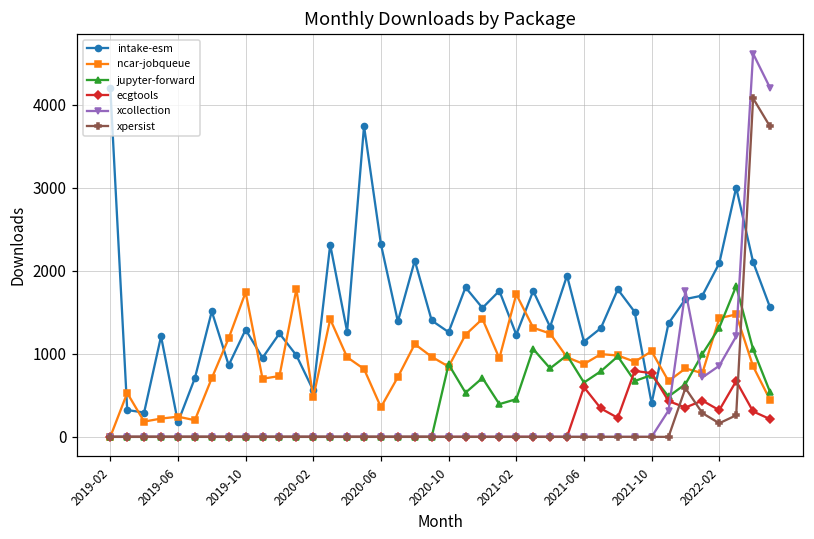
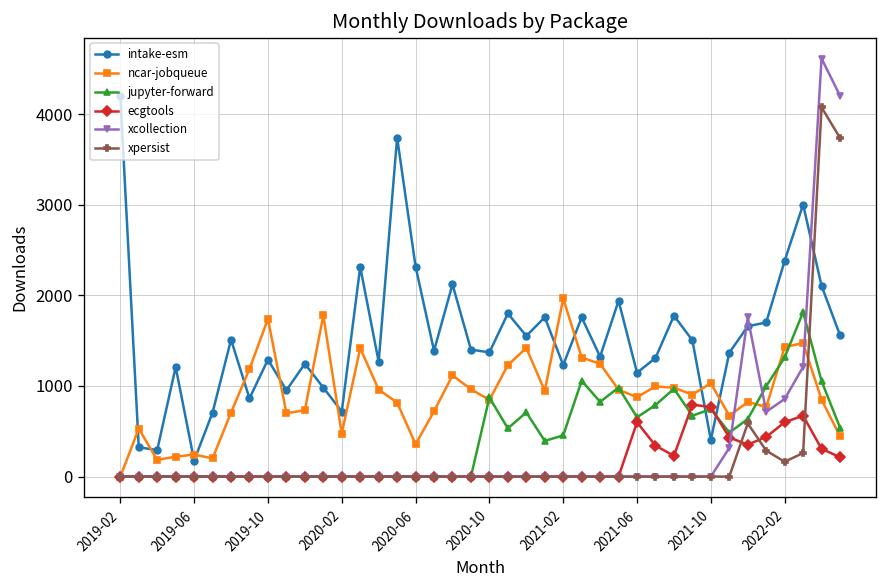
  {
    "intake-esm": {
      "2019-06": 200,
      "2019-10": 1300,
-     "2020-02": 600,
+     "2020-02": 700,
      "2020-06": 2300,
-     "2020-10": 1300,
+     "2020-10": 1400,
      "2021-02": 1200,
      "2021-06": 1100,
      "2021-10": 400,
-     "2022-02": 2100
+     "2022-02": 2400
    },
    "ncar-jobqueue": {
      "2019-06": 200,
      "2019-10": 1700,
      "2020-02": 500,
      "2020-06": 400,
-     "2021-02": 1700,
+     "2021-02": 2000,
      "2021-06": 900,
      "2021-10": 1000,
      "2022-02": 1400
    },
    "jupyter-forward": {
      "2021-02": 500,
      "2021-06": 700,
      "2022-02": 1300
    },
    "ecgtools": {
      "2021-06": 600,
-     "2022-02": 300
+     "2022-02": 600
    },
    "xcollection": {
      "2022-02": 900
    },
    "xpersist": {
      "2022-02": 200
    }
  }
